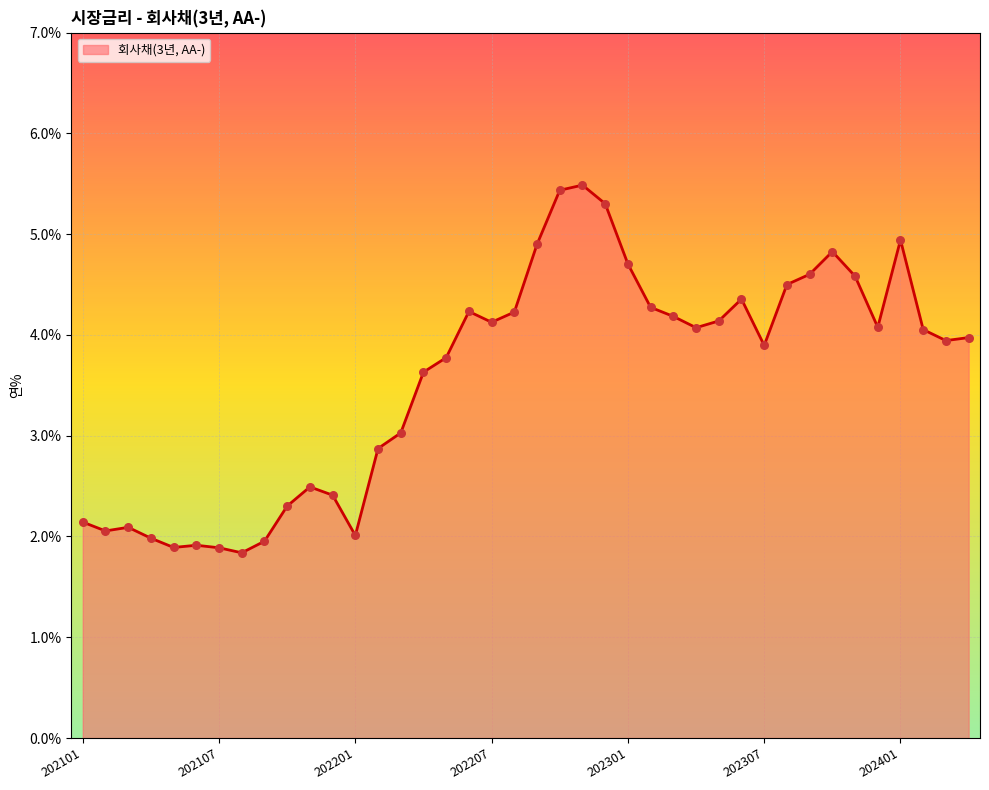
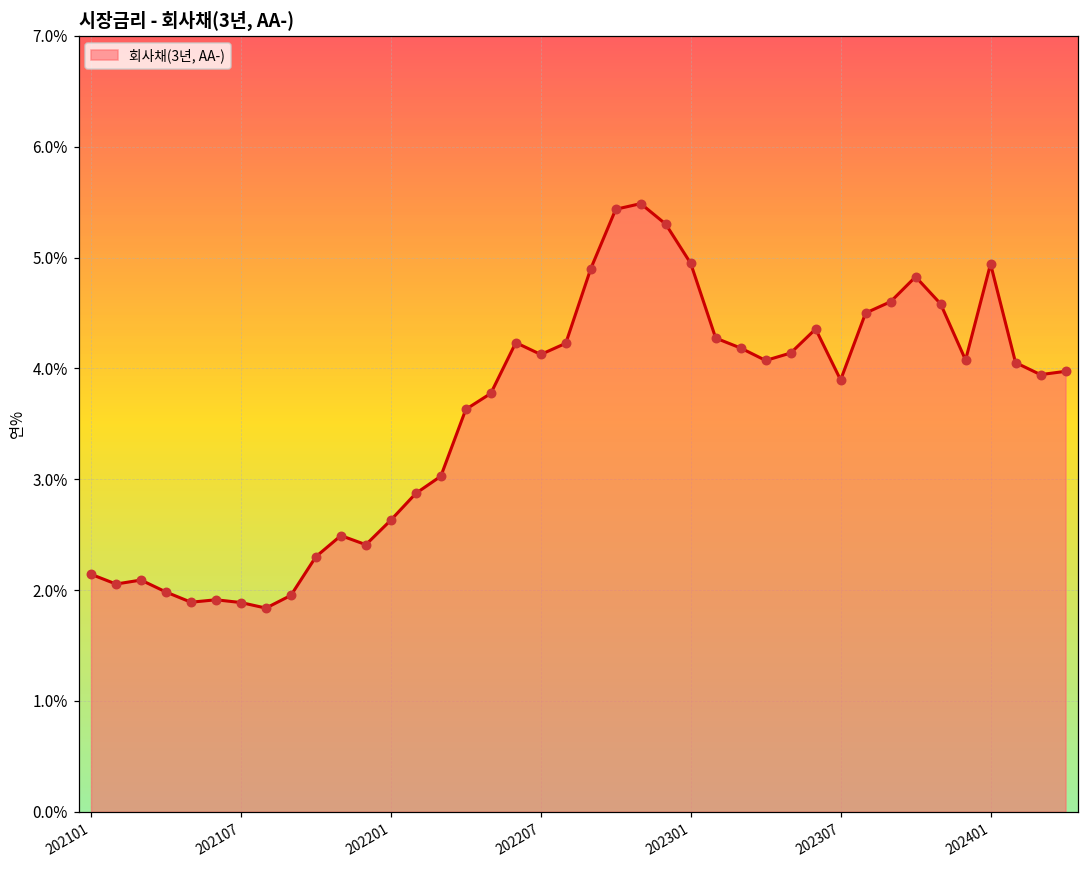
  {
    "202101": "2.14%",
    "202107": "1.89%",
-   "202201": "2.01%",
+   "202201": "2.63%",
    "202207": "4.13%",
-   "202301": "4.70%",
+   "202301": "4.95%",
    "202307": "3.90%",
    "202401": "4.94%"
  }
